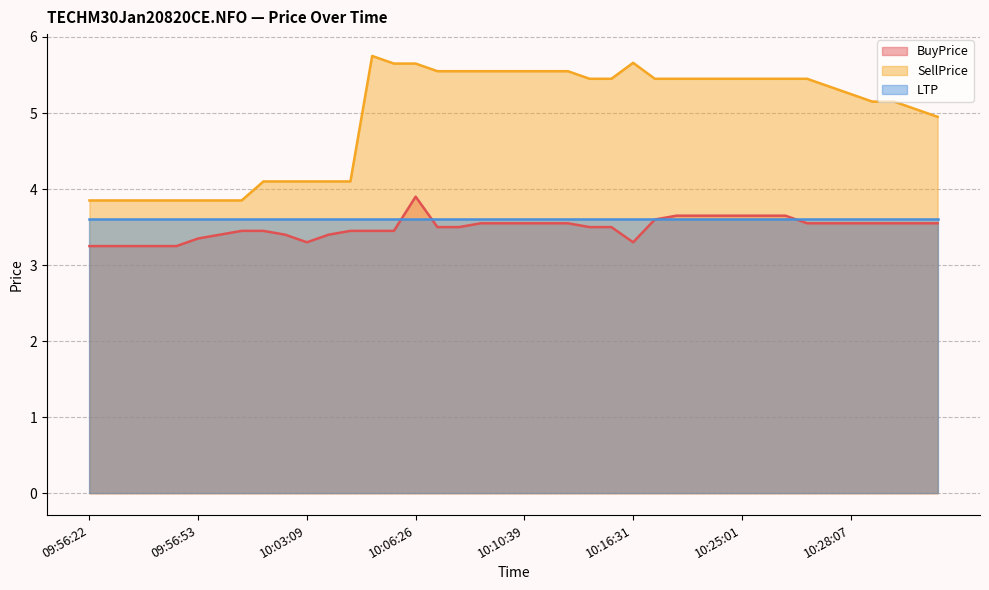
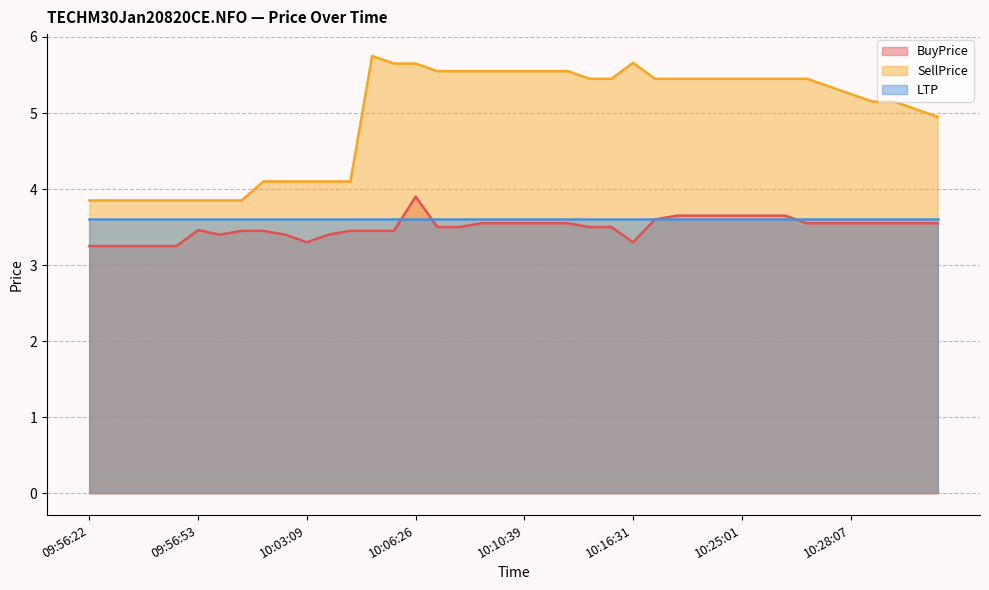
  {
    "BuyPrice": {
-     "09:56:53": 3.4,
+     "09:56:53": 3.5,
      "10:03:09": 3.3,
      "10:06:26": 3.9,
      "10:10:39": 3.6,
      "10:16:31": 3.3,
      "10:25:01": 3.7,
      "10:28:07": 3.6
    },
    "SellPrice": {
      "09:56:53": 3.9,
      "10:03:09": 4.1,
      "10:06:26": 5.7,
      "10:10:39": 5.6,
      "10:16:31": 5.7,
      "10:25:01": 5.5,
      "10:28:07": 5.3
    },
    "LTP": {
      "09:56:53": 3.6,
      "10:03:09": 3.6,
      "10:06:26": 3.6,
      "10:10:39": 3.6,
      "10:16:31": 3.6,
      "10:25:01": 3.6,
      "10:28:07": 3.6
    }
  }
